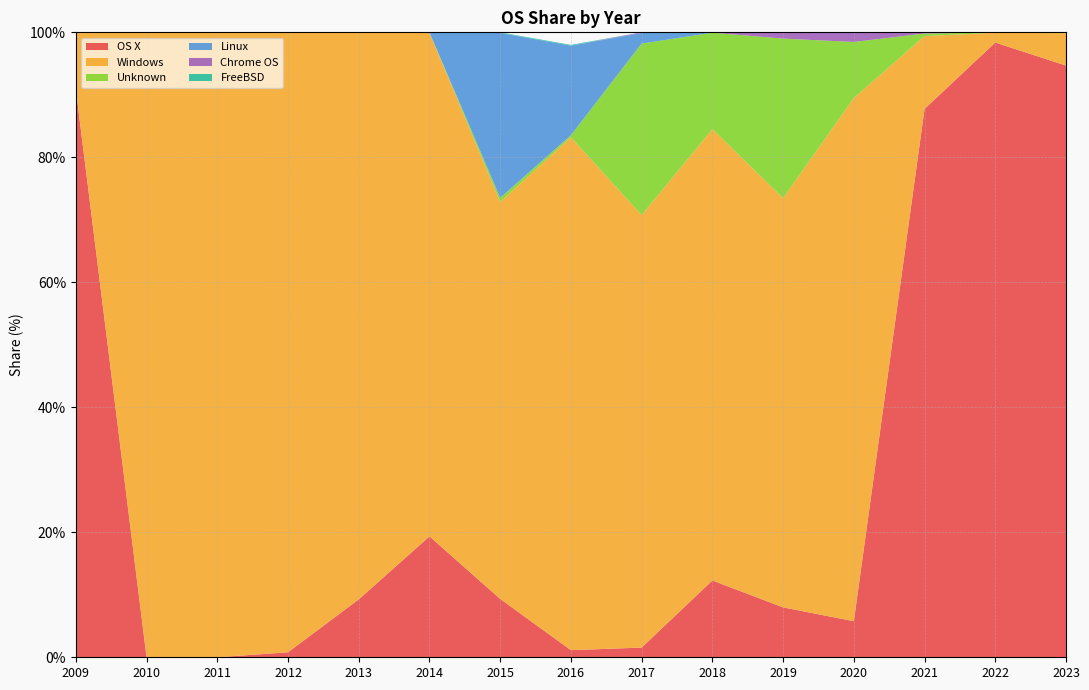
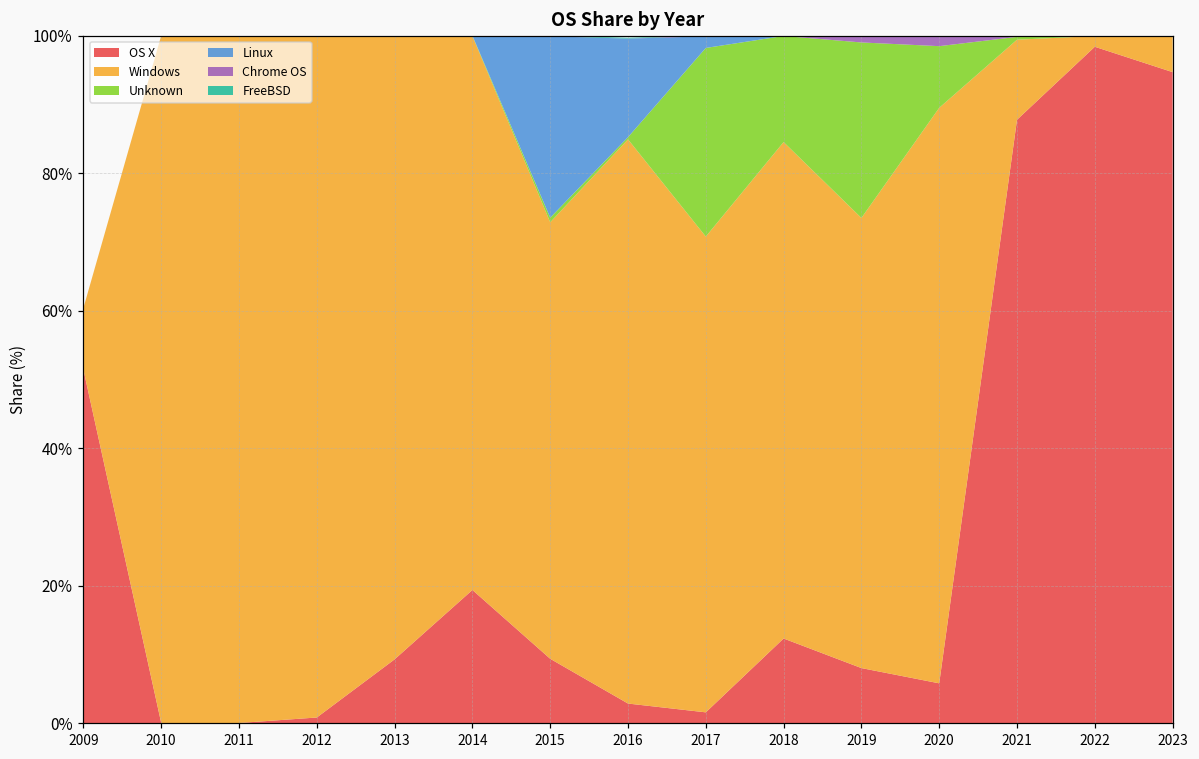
  {
    "OS X": {
-     "2009": "91%",
+     "2009": "51%",
      "2010": "0%",
      "2011": "0%",
      "2012": "1%",
      "2013": "9%",
      "2014": "19%",
      "2015": "9%",
-     "2016": "1%",
+     "2016": "3%",
      "2017": "2%",
      "2018": "12%",
      "2019": "8%",
      "2020": "6%",
      "2021": "88%",
      "2022": "98%",
      "2023": "95%"
    },
    "Windows": {
      "2015": "64%",
      "2017": "69%",
      "2018": "72%",
      "2019": "65%",
      "2020": "84%",
      "2021": "12%"
    },
    "Unknown": {
      "2015": "1%",
      "2017": "27%"
    }
  }
